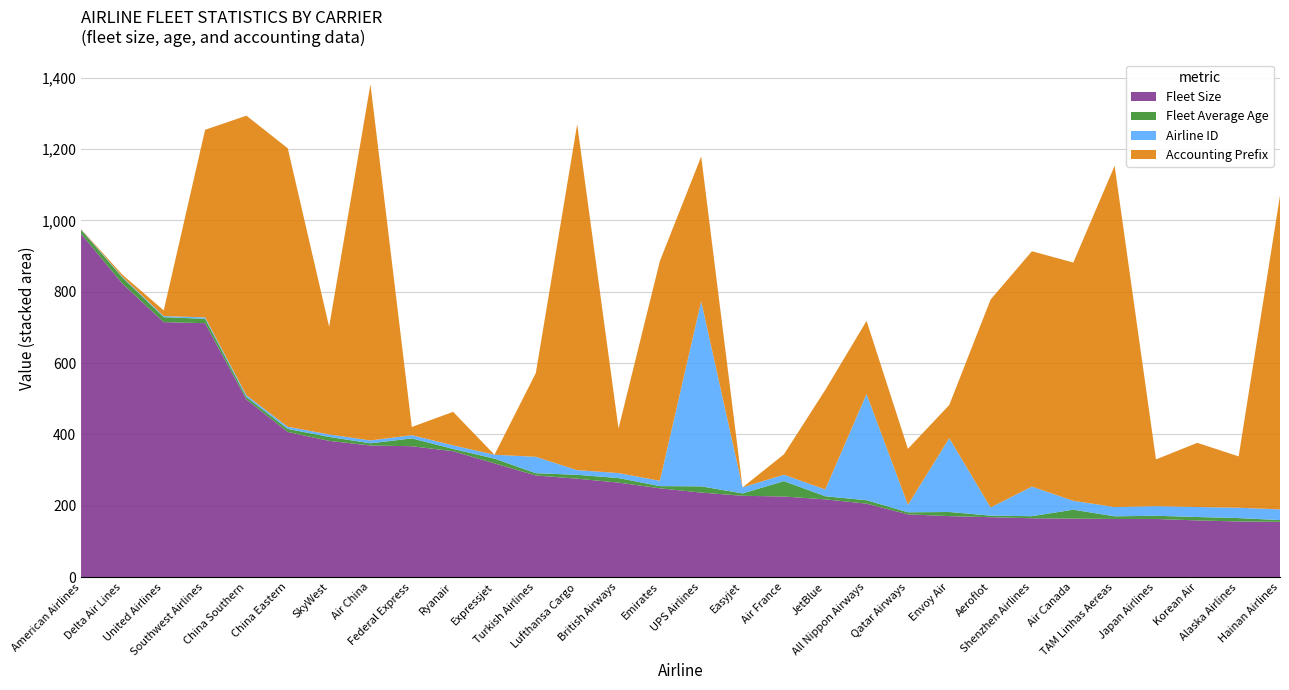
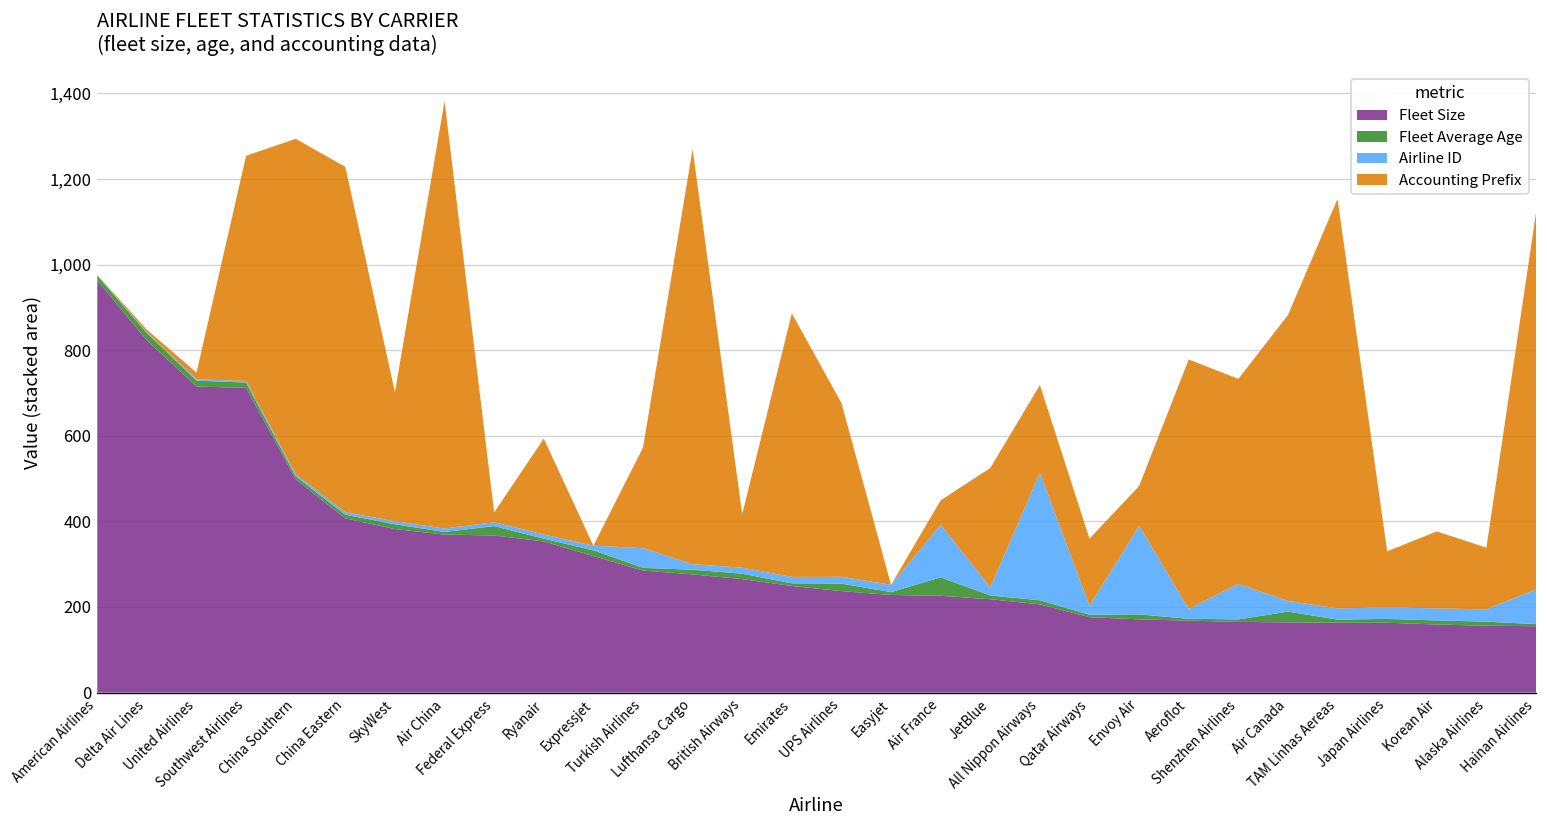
  {
    "Fleet Size": {
      "American Airlines": "960",
      "Delta Air Lines": "820",
      "United Airlines": "720",
      "Southwest Airlines": "710",
      "China Eastern": "410",
      "SkyWest": "380",
      "Federal Express": "370",
      "Expressjet": "320",
      "Lufthansa Cargo": "280",
      "British Airways": "270",
      "UPS Airlines": "240",
      "Air France": "230",
      "JetBlue": "220",
      "All Nippon Airways": "210",
      "Envoy Air": "170",
      "Air Canada": "160",
      "TAM Linhas Aereas": "160",
      "Japan Airlines": "160",
      "Korean Air": "160",
      "Alaska Airlines": "160"
    },
    "Fleet Average Age": {
      "Federal Express": "20",
      "Expressjet": "10",
      "Lufthansa Cargo": "10",
      "British Airways": "10",
      "UPS Airlines": "20",
      "Air France": "40",
      "JetBlue": "10",
      "All Nippon Airways": "10",
      "Envoy Air": "10",
      "Air Canada": "30",
      "TAM Linhas Aereas": "10",
      "Japan Airlines": "10",
      "Korean Air": "10",
      "Alaska Airlines": "10"
    },
    "Airline ID": {
      "Air China": "10",
      "Federal Express": "10",
      "Ryanair": "10",
      "Turkish Airlines": "50",
      "Lufthansa Cargo": "10",
      "British Airways": "10",
      "Emirates": "20",
-     "UPS Airlines": "520",
-     "Air France": "20",
+     "UPS Airlines": "20",
+     "Air France": "120",
      "JetBlue": "20",
      "All Nippon Airways": "300",
      "Qatar Airways": "20",
      "Envoy Air": "210",
      "Aeroflot": "20",
      "Shenzhen Airlines": "80",
      "Air Canada": "30",
      "TAM Linhas Aereas": "30",
      "Japan Airlines": "30",
      "Korean Air": "30",
      "Alaska Airlines": "30",
-     "Hainan Airlines": "30"
+     "Hainan Airlines": "80"
    },
    "Accounting Prefix": {
      "United Airlines": "20",
      "Southwest Airlines": "530",
      "China Southern": "780",
-     "China Eastern": "780",
+     "China Eastern": "810",
      "SkyWest": "300",
      "Air China": "1,000",
      "Federal Express": "20",
-     "Ryanair": "90",
+     "Ryanair": "220",
      "Turkish Airlines": "230",
      "Lufthansa Cargo": "970",
      "British Airways": "130",
      "Emirates": "620",
      "UPS Airlines": "410",
      "Air France": "60",
      "JetBlue": "280",
      "All Nippon Airways": "210",
      "Qatar Airways": "160",
      "Envoy Air": "90",
      "Aeroflot": "580",
-     "Shenzhen Airlines": "660",
+     "Shenzhen Airlines": "480",
      "Air Canada": "670",
      "TAM Linhas Aereas": "960",
      "Japan Airlines": "130",
      "Korean Air": "180",
      "Alaska Airlines": "140",
      "Hainan Airlines": "880"
    }
  }
